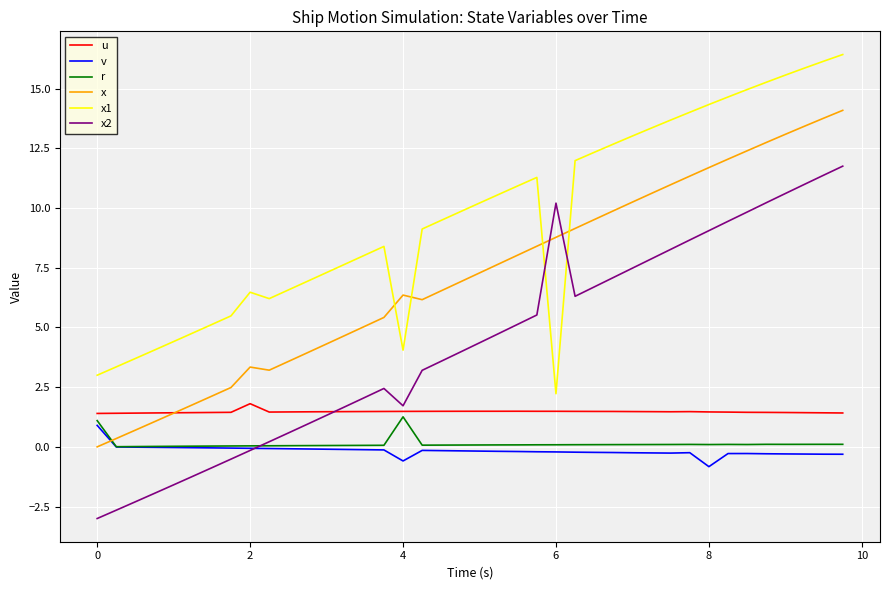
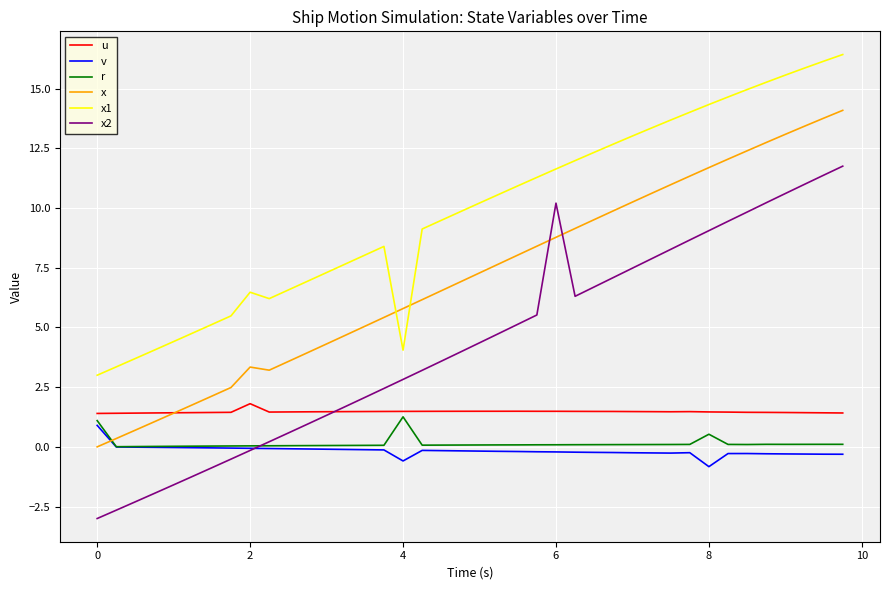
  {
    "u": {
      "0": 1.4,
      "2": 1.8,
      "4": 1.5,
      "6": 1.5,
      "8": 1.5
    },
    "v": {
      "0": 0.9,
      "4": -0.6,
      "6": -0.2,
      "8": -0.8
    },
    "r": {
      "0": 1.1,
      "4": 1.3,
      "6": 0.1,
-     "8": 0.1
+     "8": 0.5
    },
    "x": {
      "0": 0.0,
      "2": 3.3,
-     "4": 6.4,
+     "4": 5.8,
      "6": 8.8,
      "8": 11.7
    },
    "x1": {
      "0": 3.0,
      "2": 6.5,
      "4": 4.0,
-     "6": 2.2,
+     "6": 11.6,
      "8": 14.3
    },
    "x2": {
      "0": -3.0,
-     "4": 1.7,
+     "4": 2.8,
      "6": 10.2,
      "8": 9.1
    }
  }
